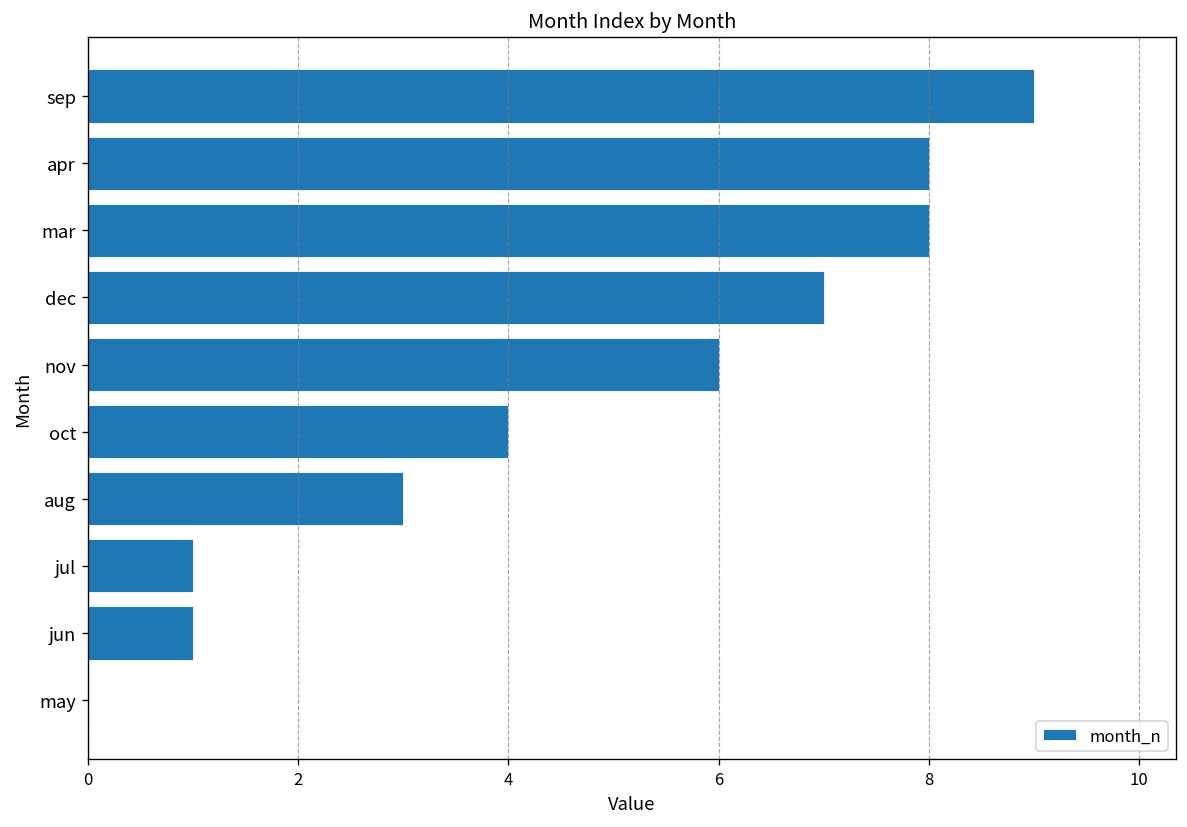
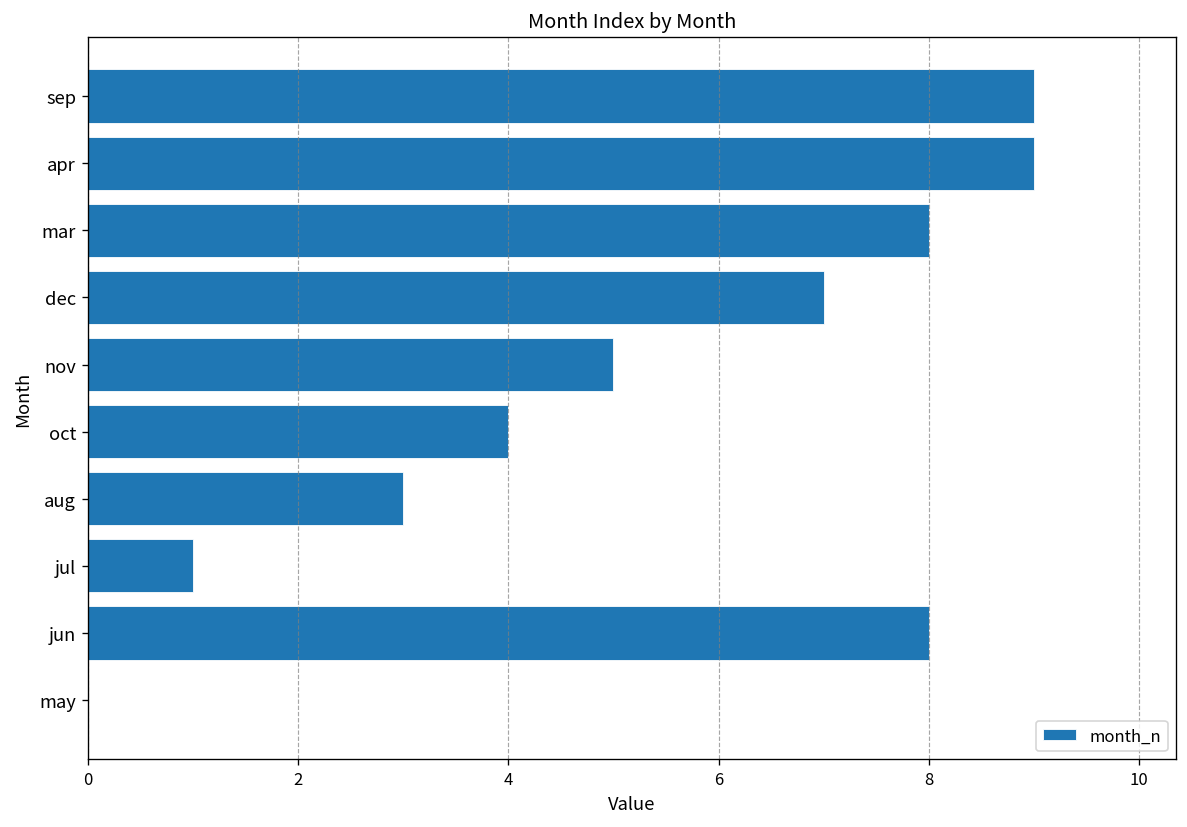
  {
    "sep": 9,
-   "apr": 8,
+   "apr": 9,
    "mar": 8,
    "dec": 7,
-   "nov": 6,
+   "nov": 5,
    "oct": 4,
    "aug": 3,
    "jul": 1,
-   "jun": 1,
+   "jun": 8,
    "may": 0
  }
